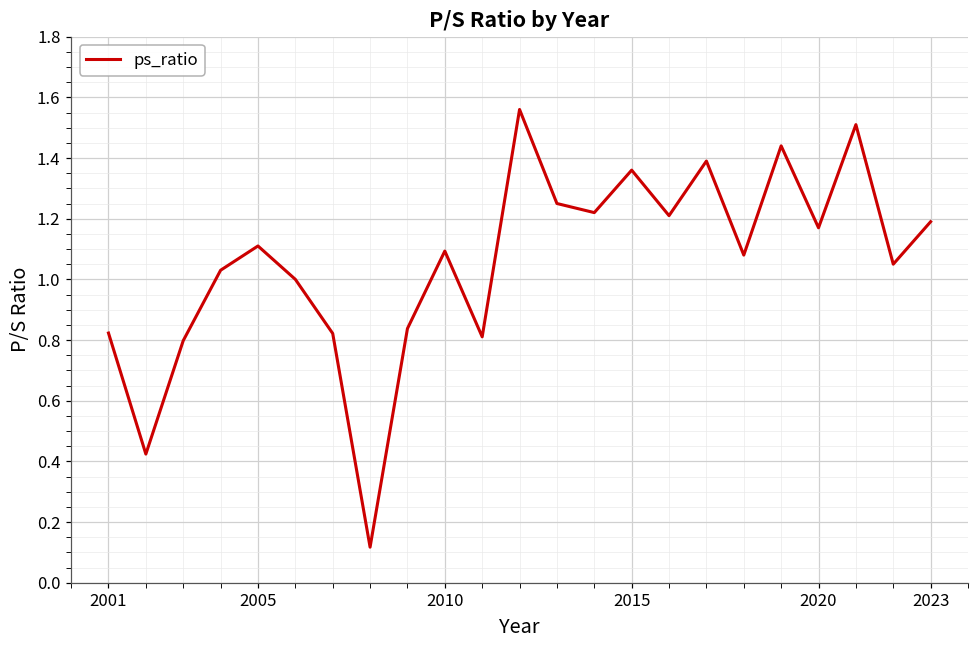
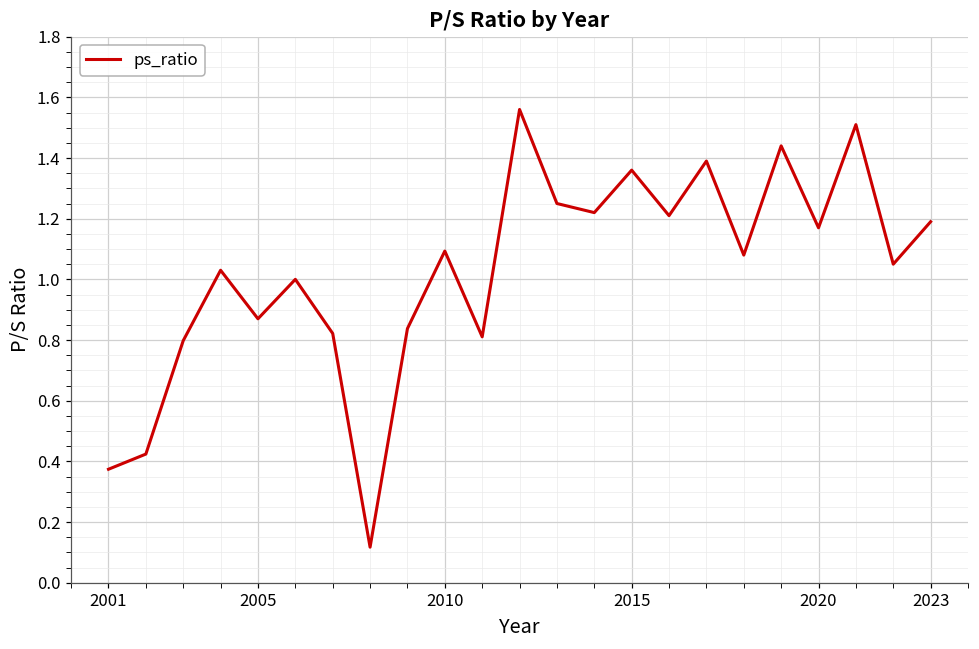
  {
-   "2001": 0.82,
-   "2005": 1.11,
+   "2001": 0.37,
+   "2005": 0.87,
    "2010": 1.09,
    "2015": 1.36,
    "2020": 1.17,
    "2023": 1.19
  }
